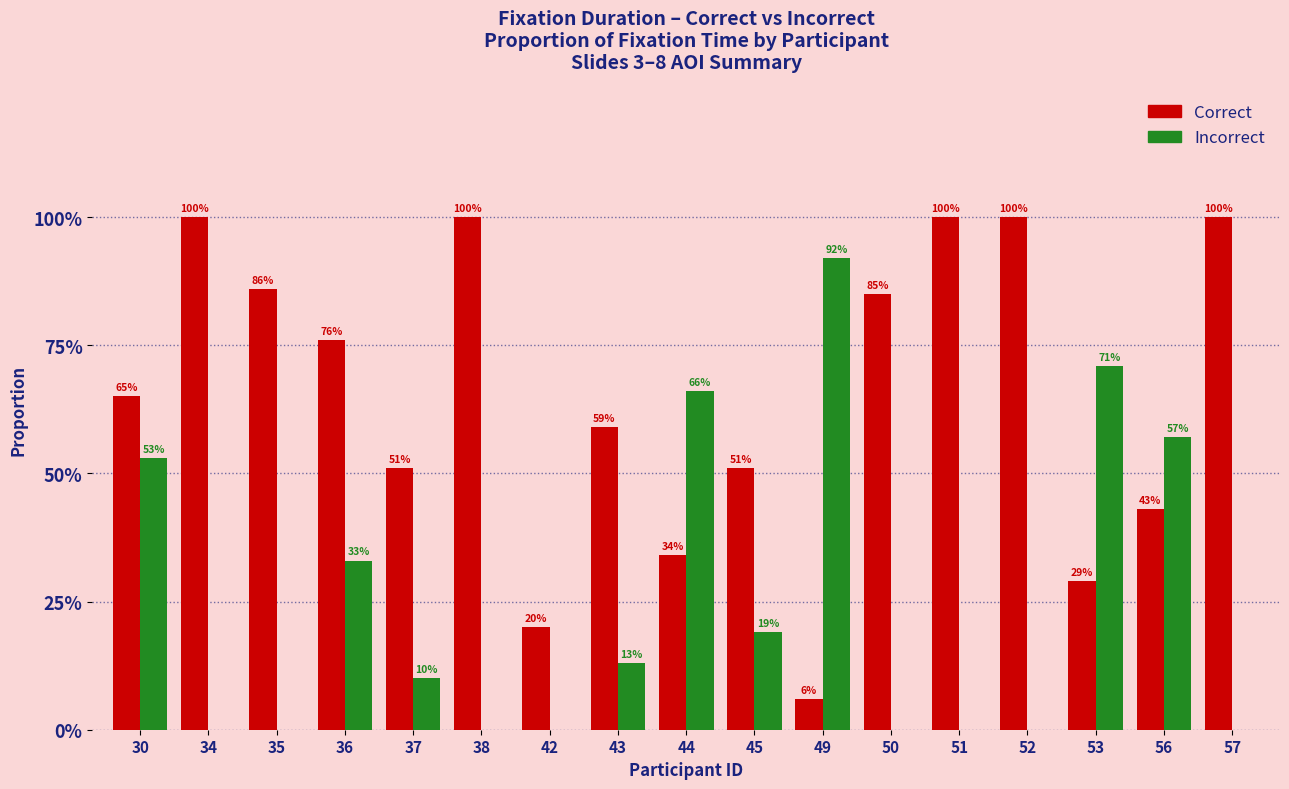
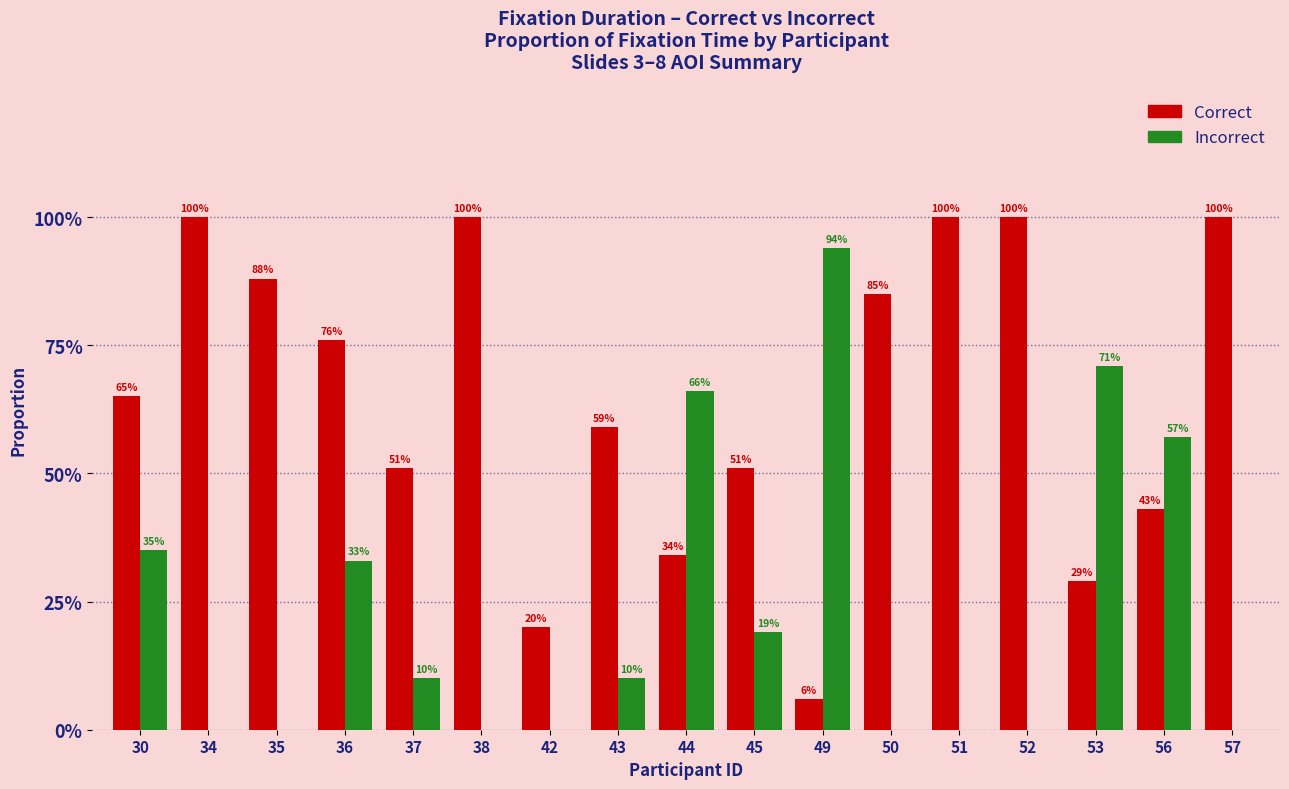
  {
    "Correct": {
      "30": "65%",
      "34": "100%",
-     "35": "86%",
+     "35": "88%",
      "36": "76%",
      "37": "51%",
      "38": "100%",
      "42": "20%",
      "43": "59%",
      "44": "34%",
      "45": "51%",
      "49": "6%",
      "50": "85%",
      "51": "100%",
      "52": "100%",
      "53": "29%",
      "56": "43%",
      "57": "100%"
    },
    "Incorrect": {
-     "30": "53%",
+     "30": "35%",
      "36": "33%",
      "37": "10%",
-     "43": "13%",
+     "43": "10%",
      "44": "66%",
      "45": "19%",
-     "49": "92%",
+     "49": "94%",
      "53": "71%",
      "56": "57%"
    }
  }
